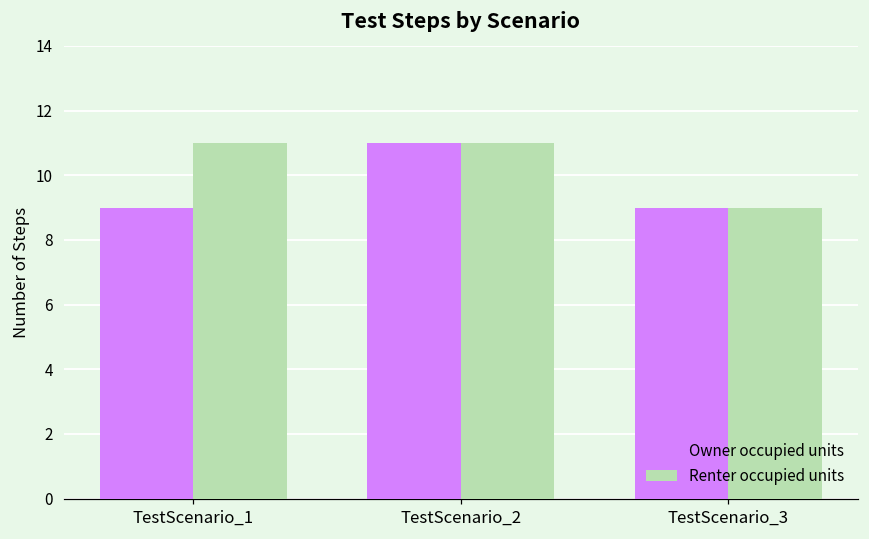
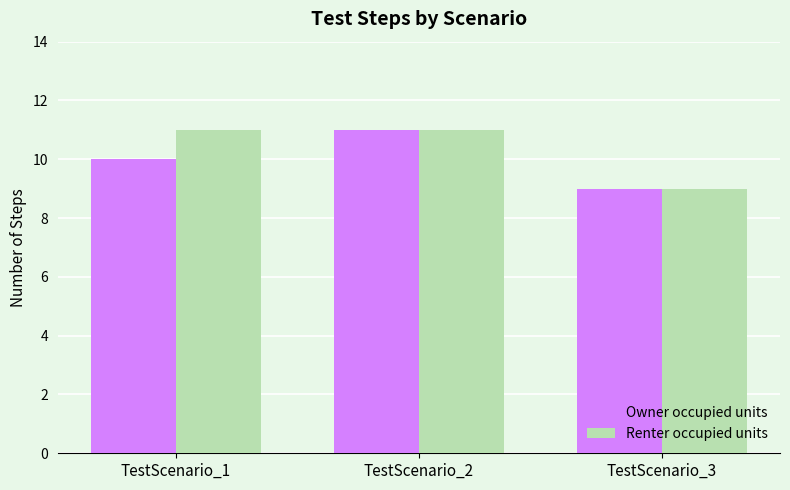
  {
    "Owner occupied units": {
-     "TestScenario_1": 9,
+     "TestScenario_1": 10,
      "TestScenario_2": 11,
      "TestScenario_3": 9
    },
    "Renter occupied units": {
      "TestScenario_1": 11,
      "TestScenario_2": 11,
      "TestScenario_3": 9
    }
  }
